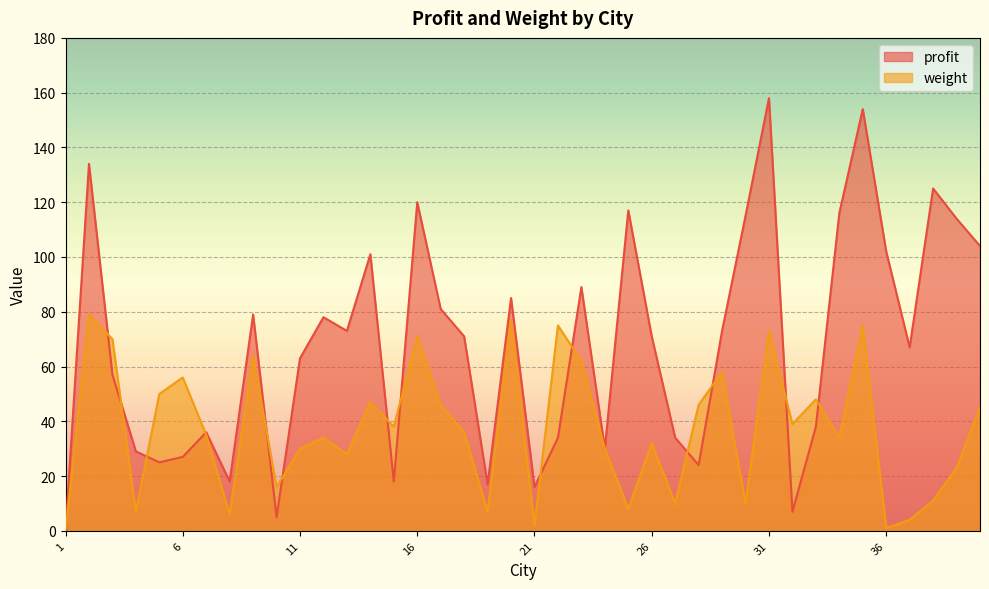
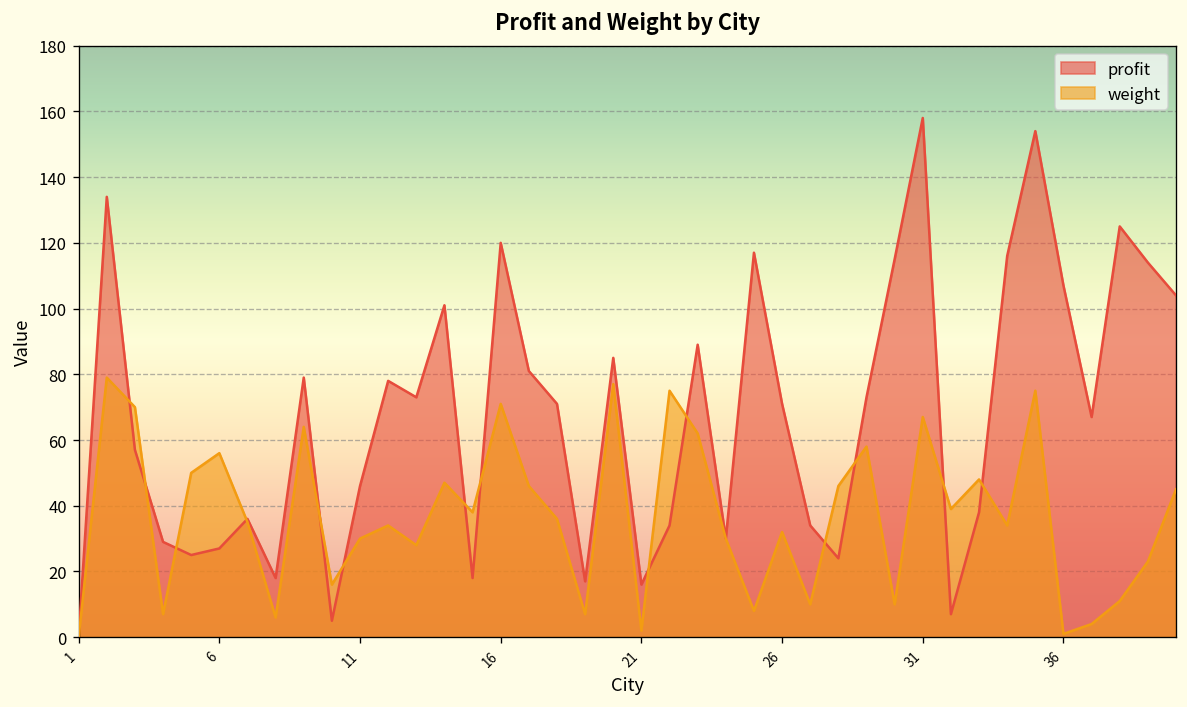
  {
    "profit": {
      "6": 27,
-     "11": 63,
+     "11": 46,
      "16": 120,
      "21": 16,
      "26": 71,
      "31": 158,
-     "36": 102
+     "36": 107
    },
    "weight": {
      "6": 56,
      "11": 30,
      "16": 71,
      "21": 2,
      "26": 32,
-     "31": 73,
+     "31": 67,
      "36": 1
    }
  }
